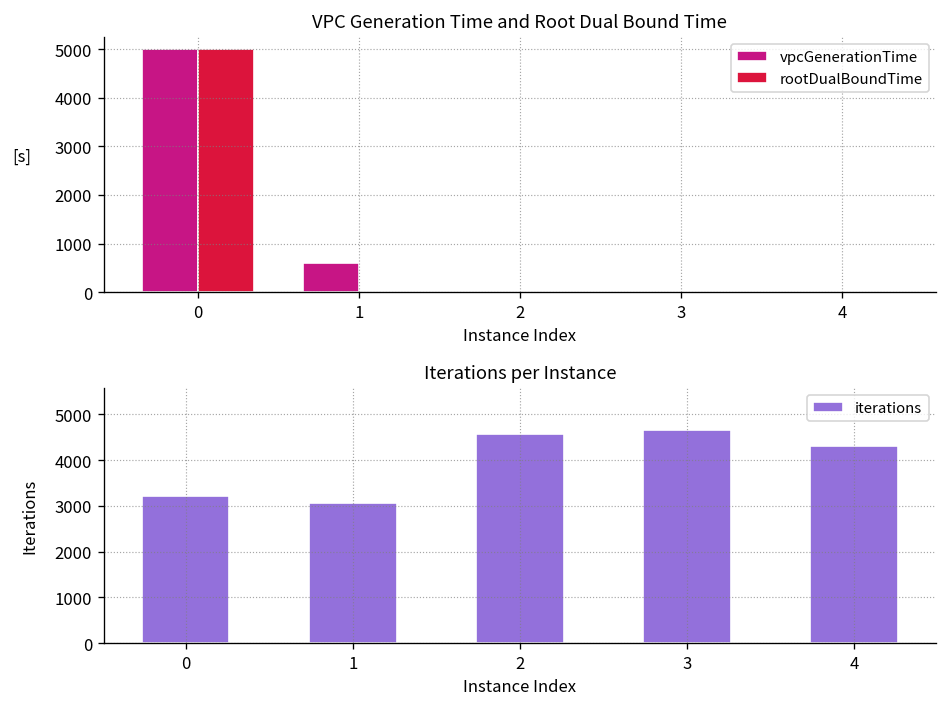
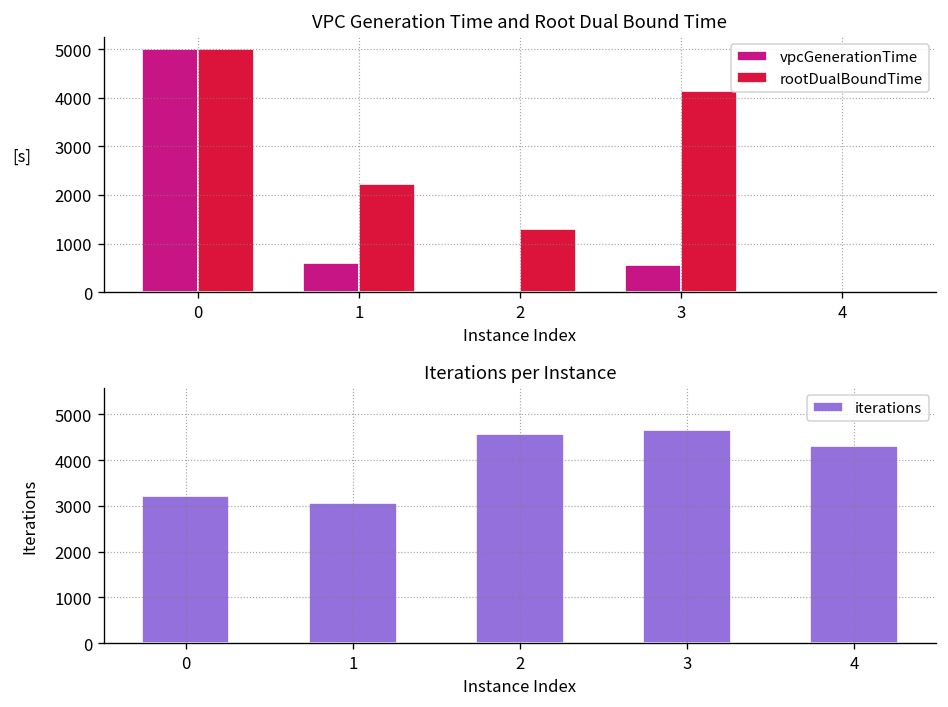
  {
    "VPC Generation Time and Root Dual Bound Time": {
      "vpcGenerationTime": {
        "0": 5000,
        "1": 600,
-       "3": 0
+       "3": 600
      },
      "rootDualBoundTime": {
        "0": 5000,
-       "1": 0,
-       "2": 0,
-       "3": 0
+       "1": 2200,
+       "2": 1300,
+       "3": 4100
      }
    },
    "Iterations per Instance": {
      "0": 3200,
      "1": 3100,
      "2": 4600,
      "3": 4700,
      "4": 4300
    }
  }
